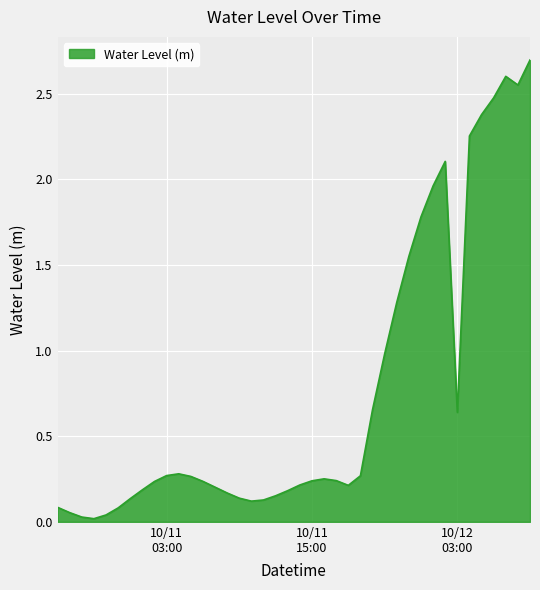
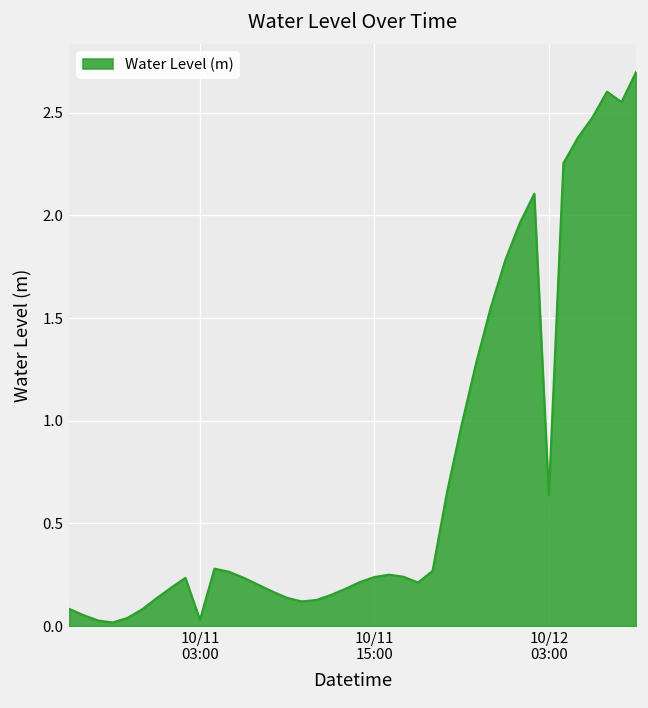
  {
-   "10/11 03:00": 0.27,
+   "10/11 03:00": 0.03,
    "10/11 15:00": 0.24,
    "10/12 03:00": 0.64
  }
